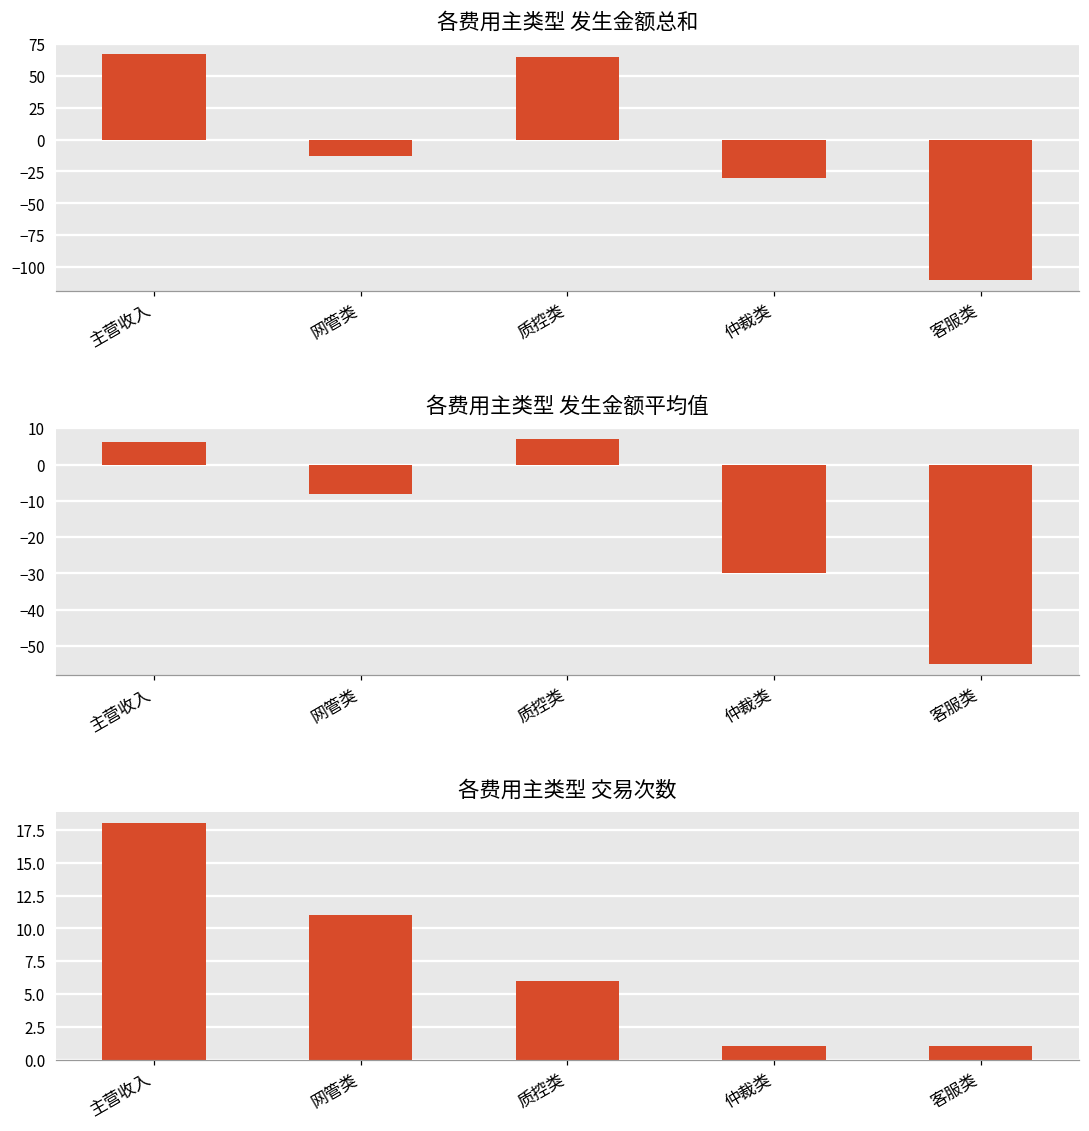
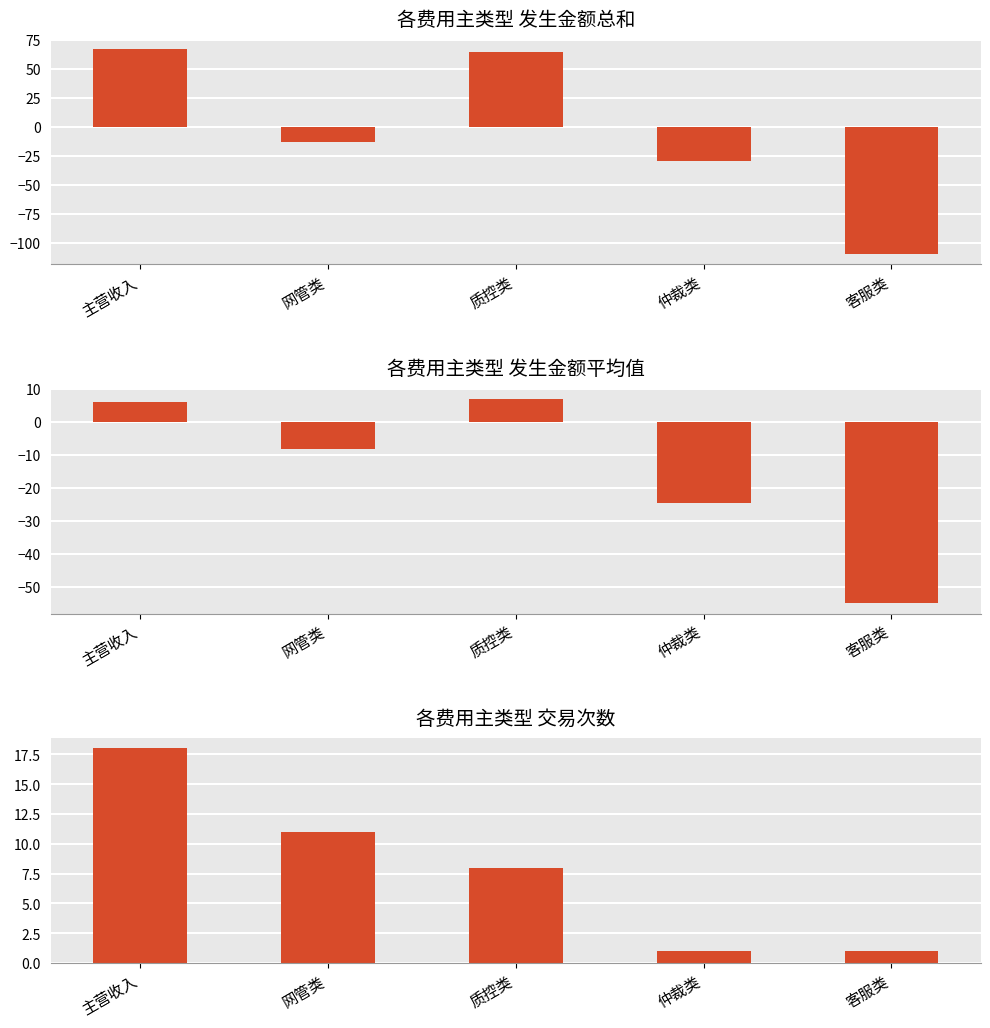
  {
    "各费用主类型 发生金额总和": {
      "主营收入": 67,
      "网管类": -13,
      "质控类": 64,
      "仲裁类": -30,
      "客服类": -110
    },
    "各费用主类型 发生金额平均值": {
      "主营收入": 6,
      "网管类": -8,
      "质控类": 7,
-     "仲裁类": -30,
+     "仲裁类": -25,
      "客服类": -55
    },
    "各费用主类型 交易次数": {
      "主营收入": 18,
      "网管类": 11,
-     "质控类": 6,
+     "质控类": 8,
      "仲裁类": 1,
      "客服类": 1
    }
  }
